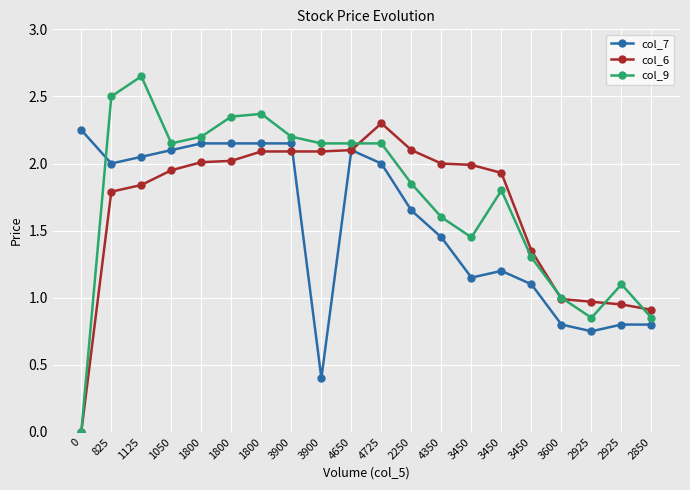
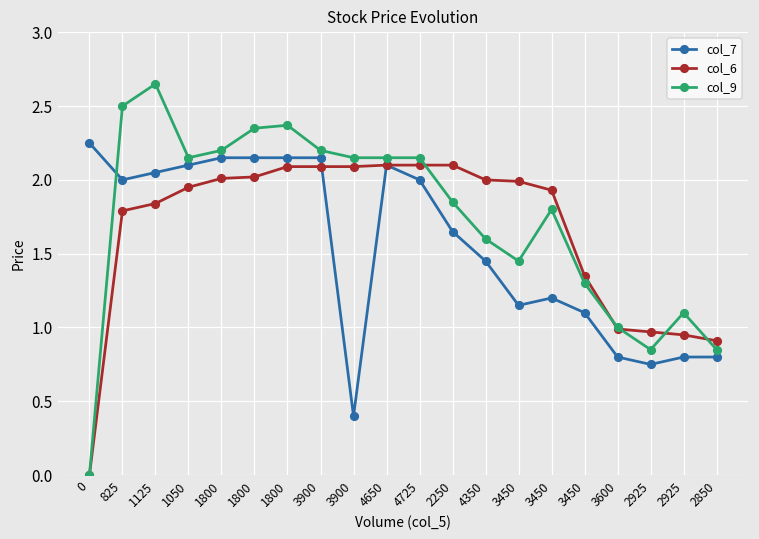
  {
    "col_7": {
      "0": 2.25,
      "825": 2.0,
      "1125": 2.05,
      "1050": 2.1,
      "4725": 2.0,
      "2250": 1.65,
      "4350": 1.45,
      "3600": 0.8,
      "2850": 0.8
    },
    "col_6": {
      "825": 1.8,
      "1125": 1.84,
      "1050": 1.95,
-     "4725": 2.3,
+     "4725": 2.1,
      "2250": 2.1,
      "4350": 2.0,
      "2850": 0.9
    },
    "col_9": {
      "825": 2.5,
      "1125": 2.65,
      "1050": 2.15,
      "4650": 2.15,
      "4725": 2.15,
      "2250": 1.85,
      "4350": 1.6,
      "2850": 0.85
    }
  }
